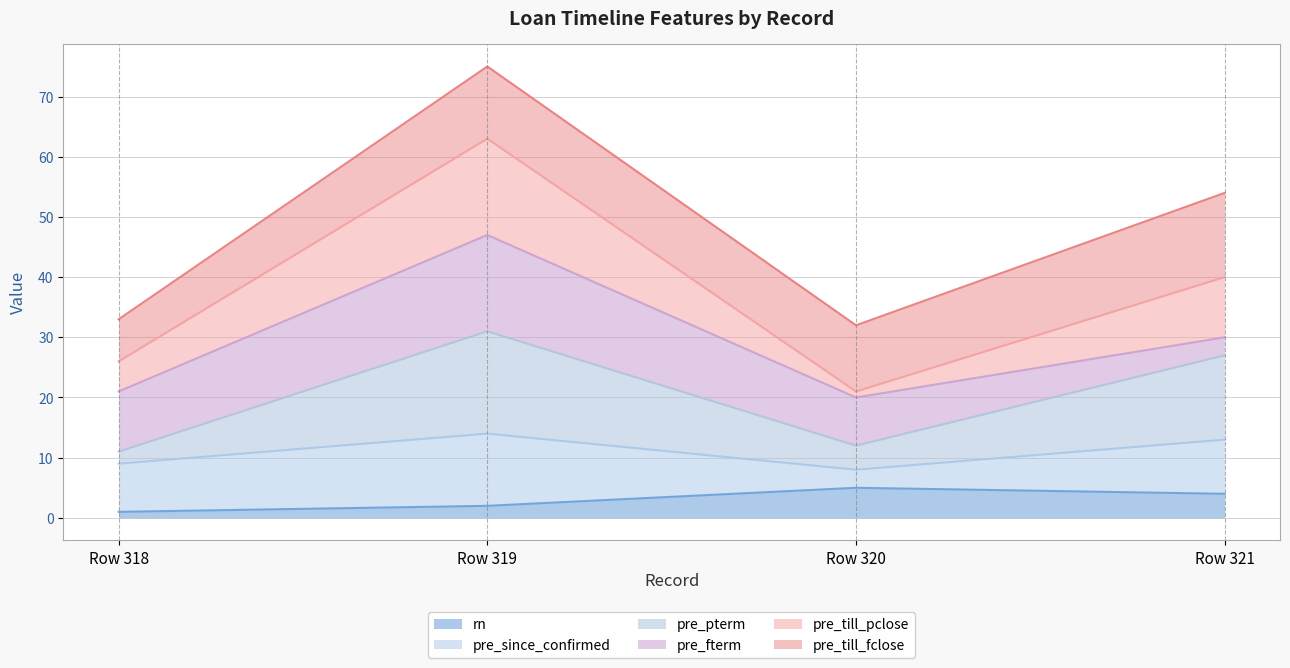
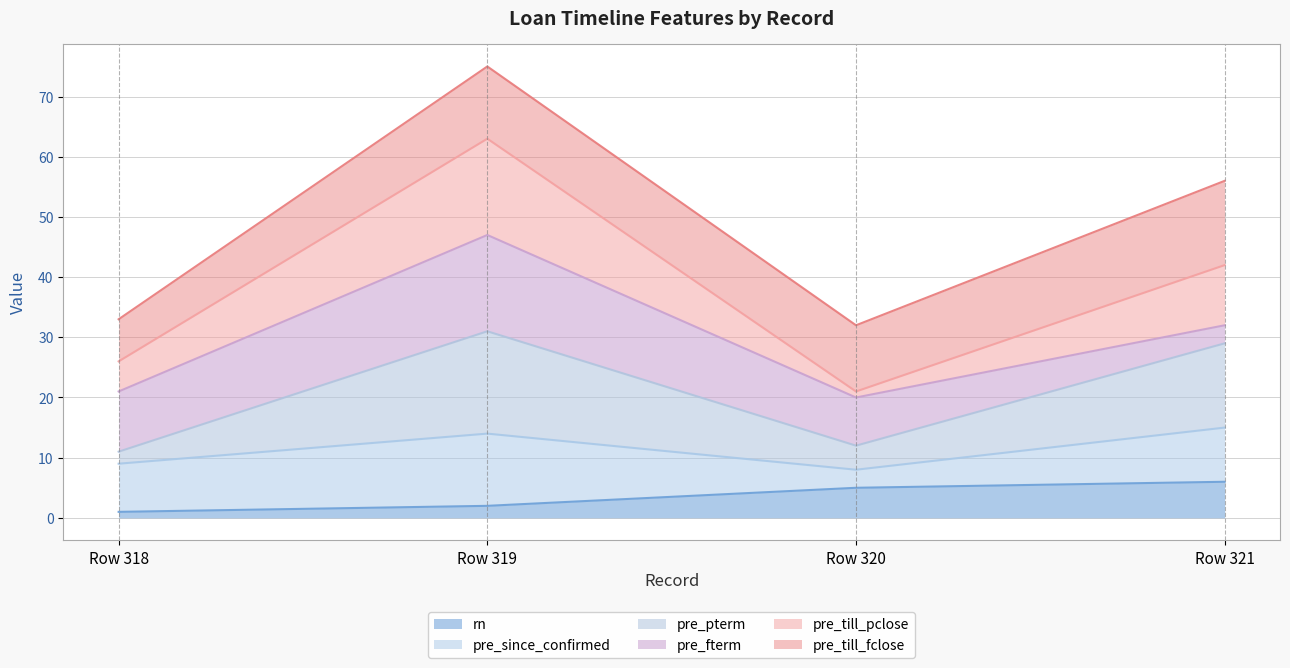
  {
    "rn": {
      "Row 318": 1,
      "Row 319": 2,
      "Row 320": 5,
-     "Row 321": 4
+     "Row 321": 6
    }
  }
